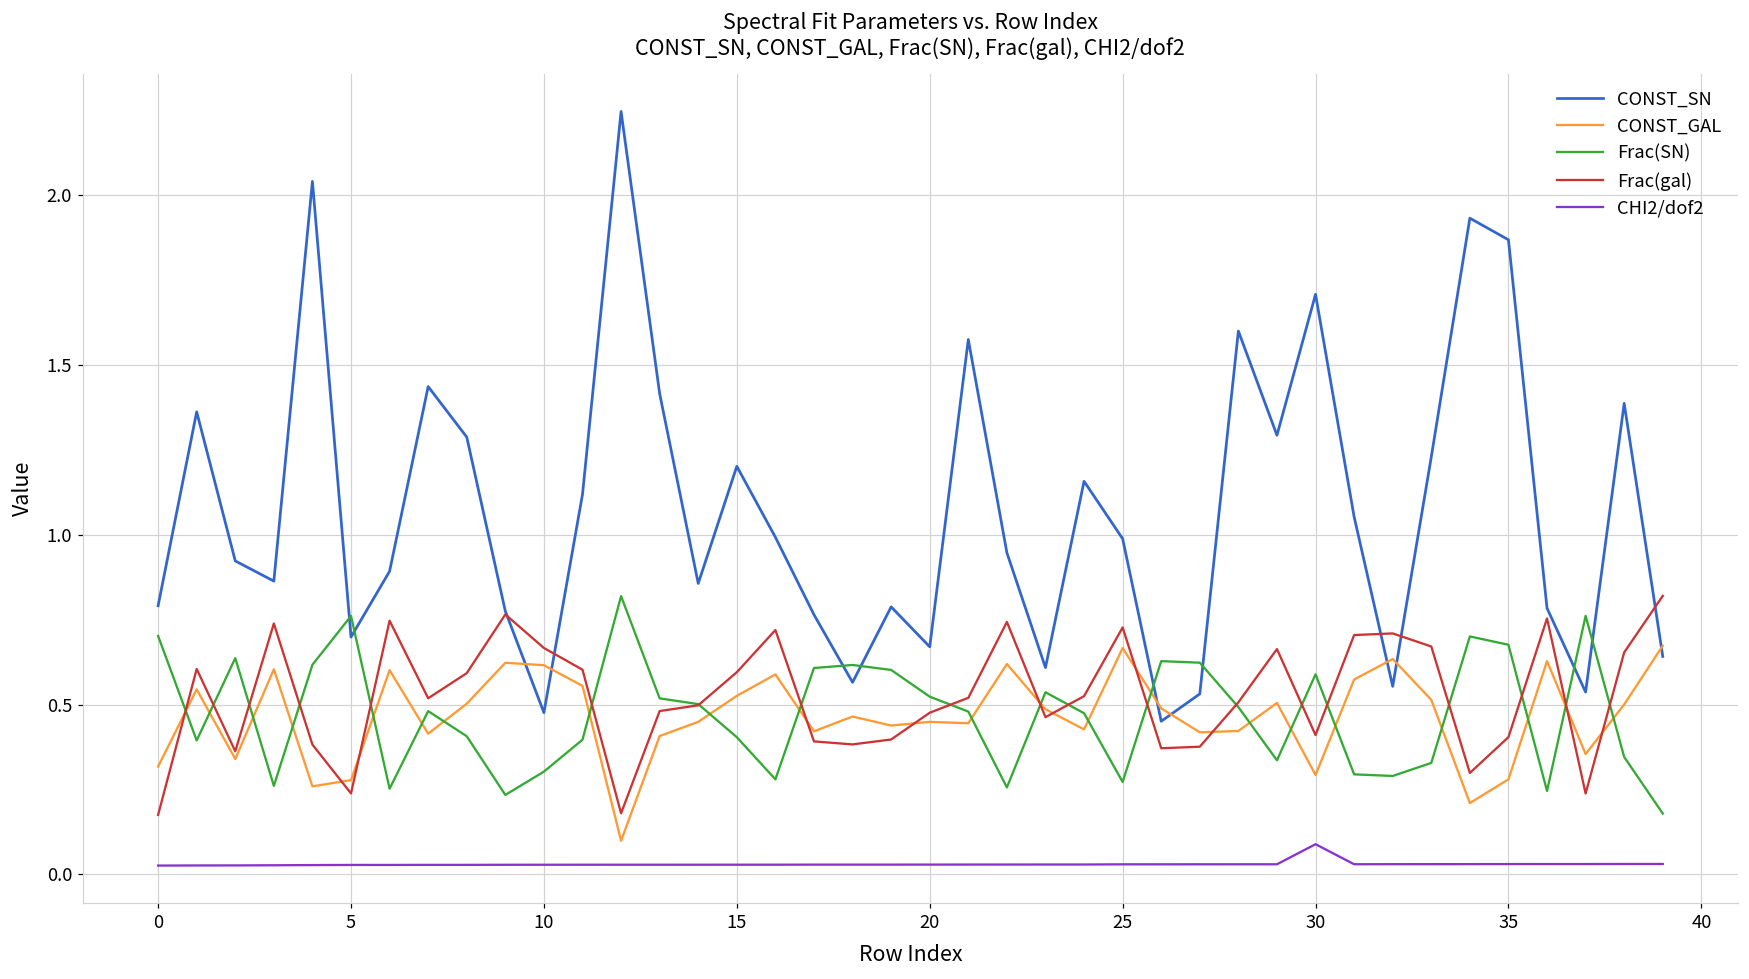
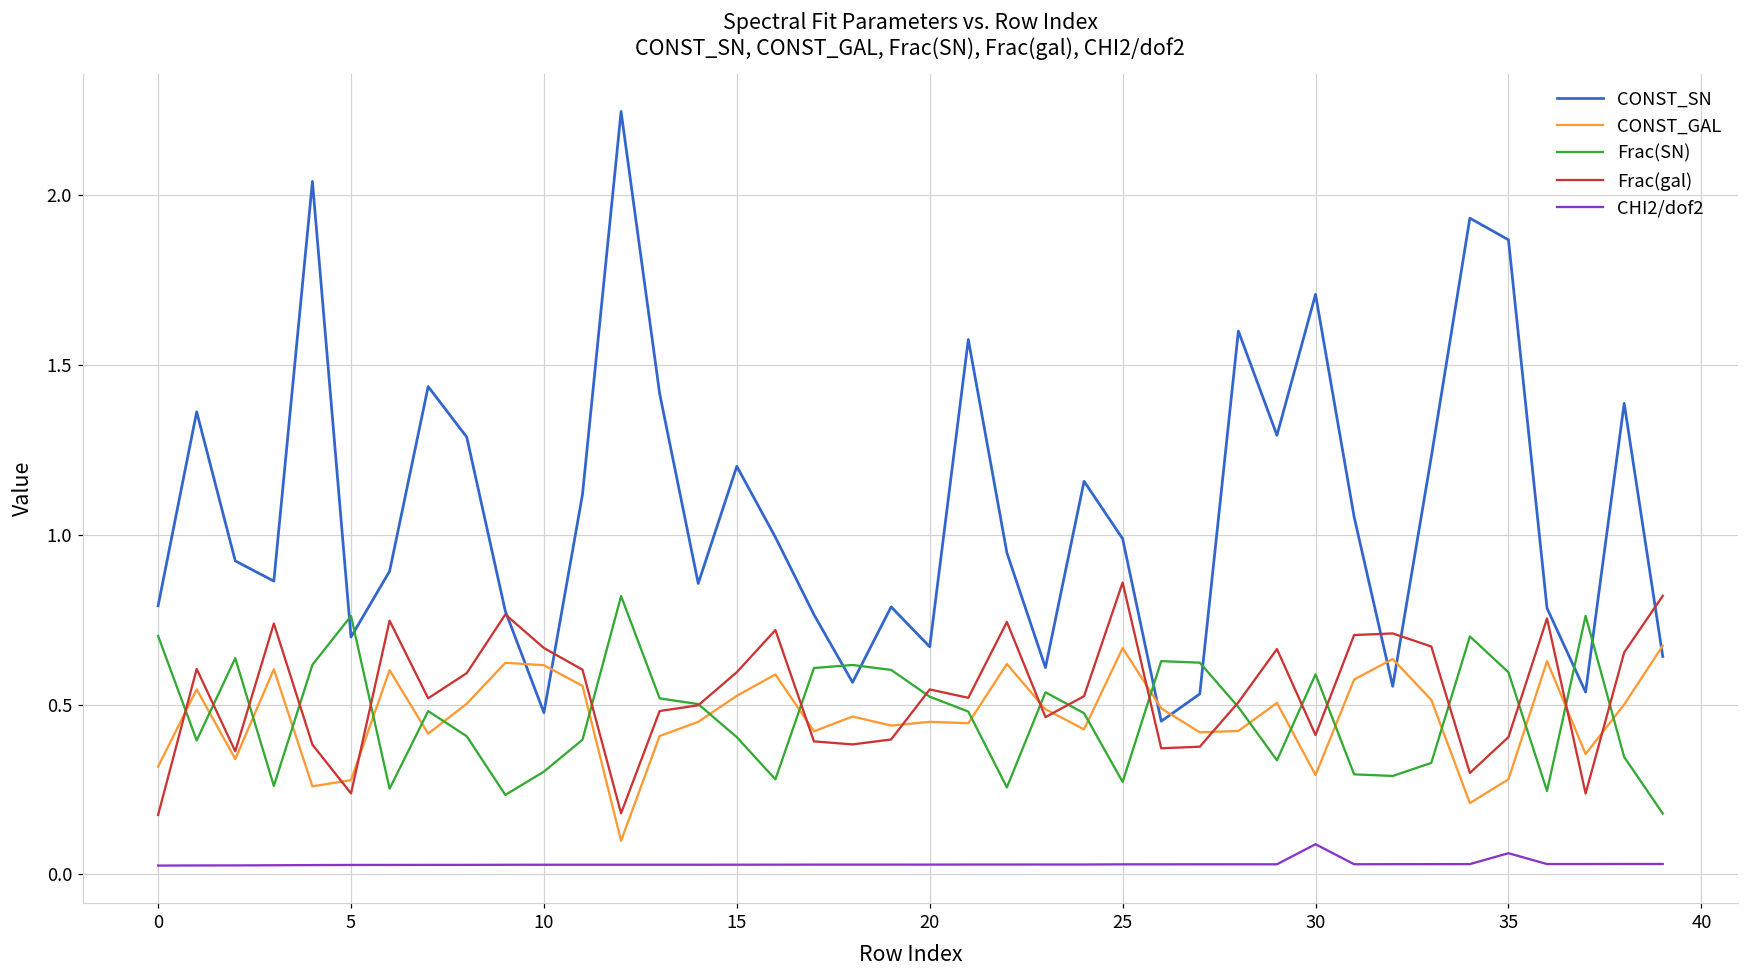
  {
    "CONST_SN": {
      "0": 0.79,
      "5": 0.70,
      "10": 0.48,
      "15": 1.20,
      "20": 0.67,
      "25": 0.99,
      "30": 1.71,
      "35": 1.87
    },
    "CONST_GAL": {
      "0": 0.32,
      "5": 0.28,
      "10": 0.62,
      "15": 0.53,
      "20": 0.45,
      "25": 0.67,
      "30": 0.29,
      "35": 0.28
    },
    "Frac(SN)": {
      "0": 0.70,
      "5": 0.76,
      "10": 0.30,
      "15": 0.40,
      "20": 0.52,
      "25": 0.27,
      "30": 0.59,
-     "35": 0.68
+     "35": 0.60
    },
    "Frac(gal)": {
      "0": 0.18,
      "5": 0.24,
      "10": 0.67,
      "15": 0.60,
-     "20": 0.48,
-     "25": 0.73,
+     "20": 0.54,
+     "25": 0.86,
      "30": 0.41,
      "35": 0.40
    },
    "CHI2/dof2": {
      "0": 0.03,
      "5": 0.03,
      "10": 0.03,
      "15": 0.03,
      "20": 0.03,
      "25": 0.03,
      "30": 0.09,
-     "35": 0.03
+     "35": 0.06
    }
  }
